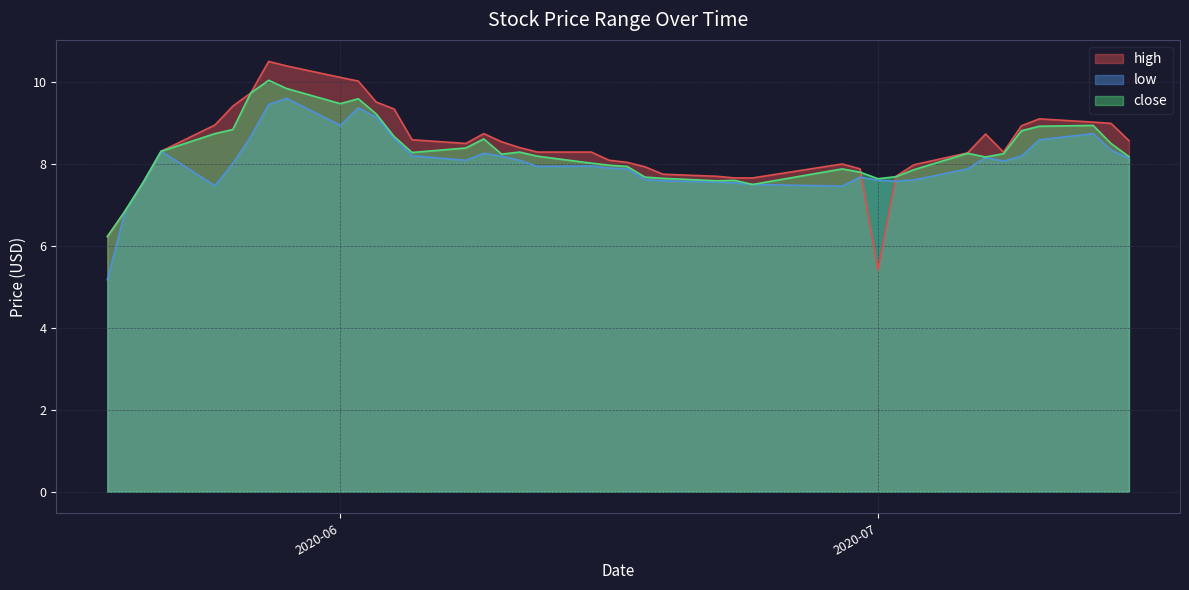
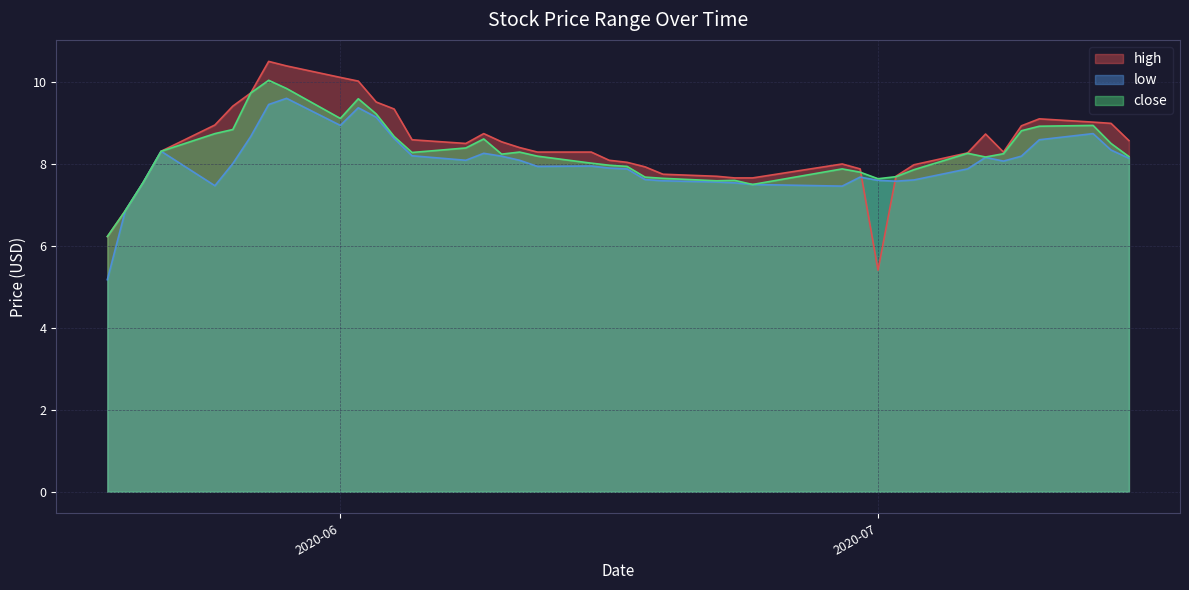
  {
    "high": {
      "2020-06": 10.1,
      "2020-07": 5.4
    },
    "low": {
      "2020-06": 8.9
    },
    "close": {
-     "2020-06": 9.5
+     "2020-06": 9.1
    }
  }
